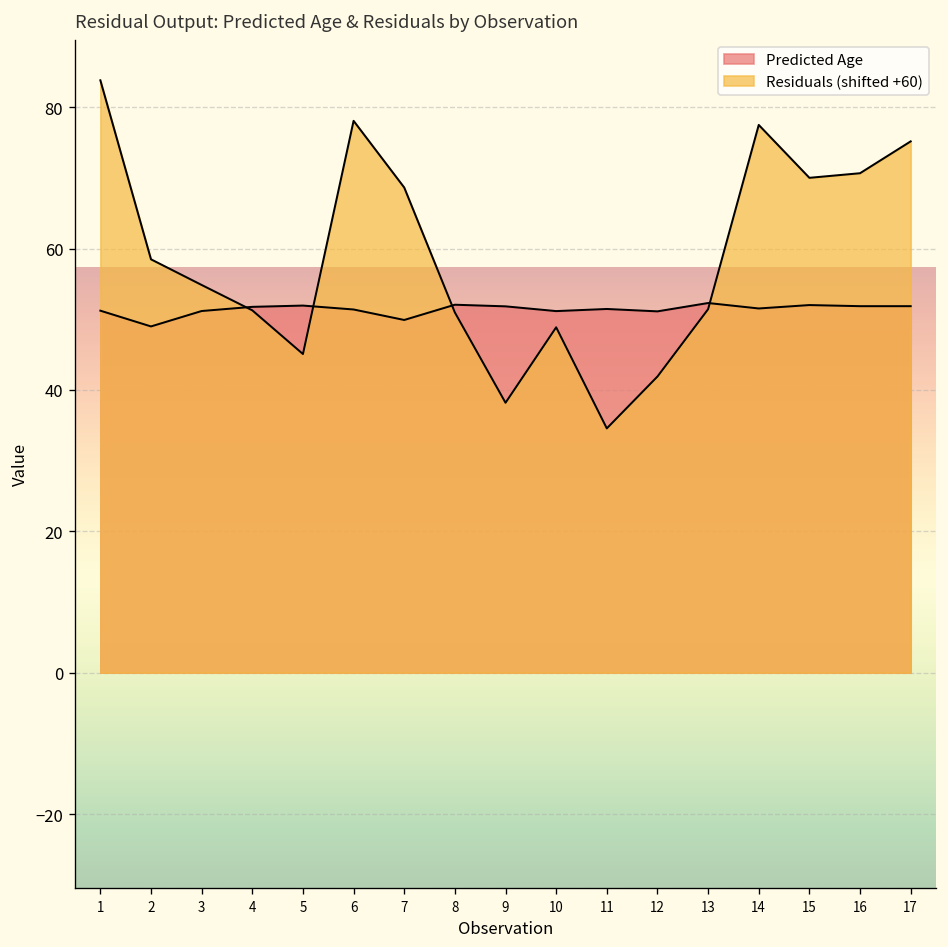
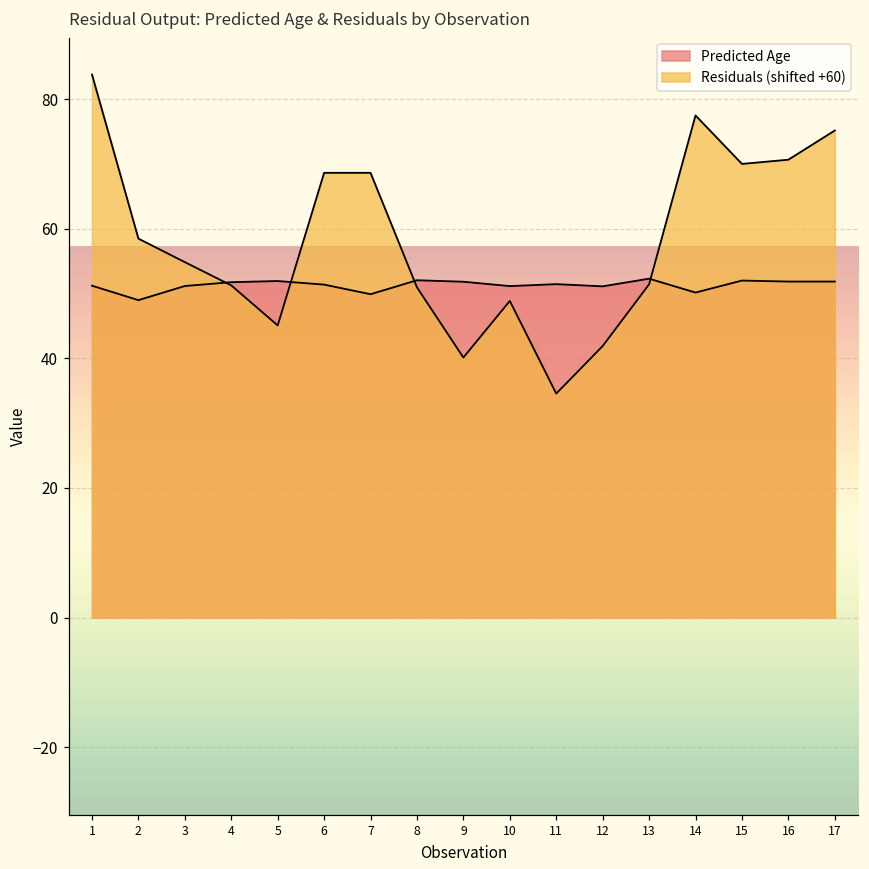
  {
    "Predicted Age": {
      "1": 51,
      "2": 49,
      "3": 51,
      "4": 52,
      "5": 52,
      "6": 51,
      "7": 50,
      "8": 52,
      "9": 52,
      "10": 51,
      "11": 51,
      "12": 51,
      "13": 52,
-     "14": 52,
+     "14": 50,
      "15": 52,
      "16": 52,
      "17": 52
    },
    "Residuals (shifted +60)": {
      "1": 84,
      "2": 58,
      "3": 55,
      "4": 51,
      "5": 45,
-     "6": 78,
+     "6": 69,
      "7": 69,
      "8": 51,
-     "9": 38,
+     "9": 40,
      "10": 49,
      "11": 35,
      "12": 42,
      "13": 51,
      "14": 77,
      "15": 70,
      "16": 71,
      "17": 75
    }
  }
